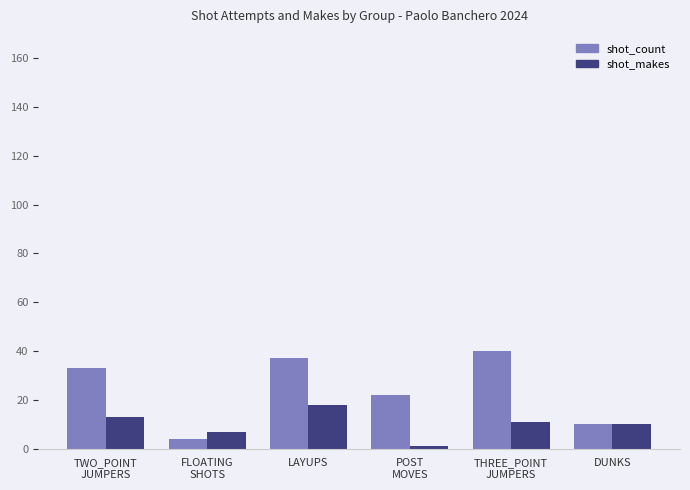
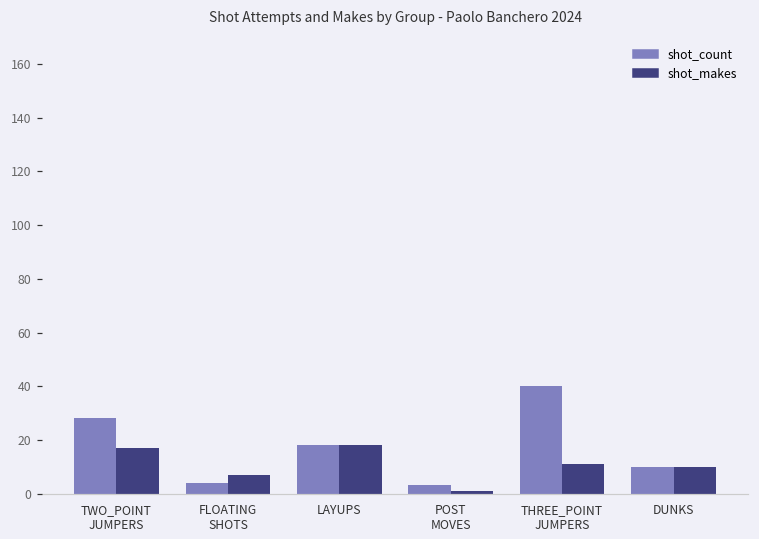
  {
    "shot_count": {
-     "TWO_POINT JUMPERS": 33,
+     "TWO_POINT JUMPERS": 28,
      "FLOATING SHOTS": 4,
-     "LAYUPS": 37,
-     "POST MOVES": 22,
+     "LAYUPS": 18,
+     "POST MOVES": 3,
      "THREE_POINT JUMPERS": 40,
      "DUNKS": 10
    },
    "shot_makes": {
-     "TWO_POINT JUMPERS": 13,
+     "TWO_POINT JUMPERS": 17,
      "FLOATING SHOTS": 7,
      "LAYUPS": 18,
      "THREE_POINT JUMPERS": 11,
      "DUNKS": 10
    }
  }
